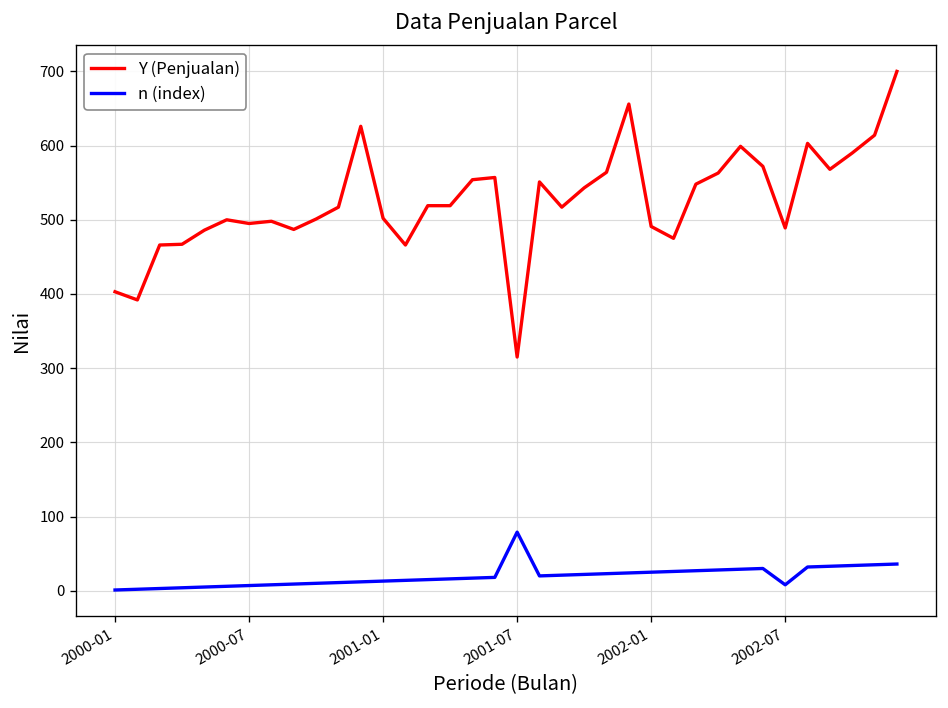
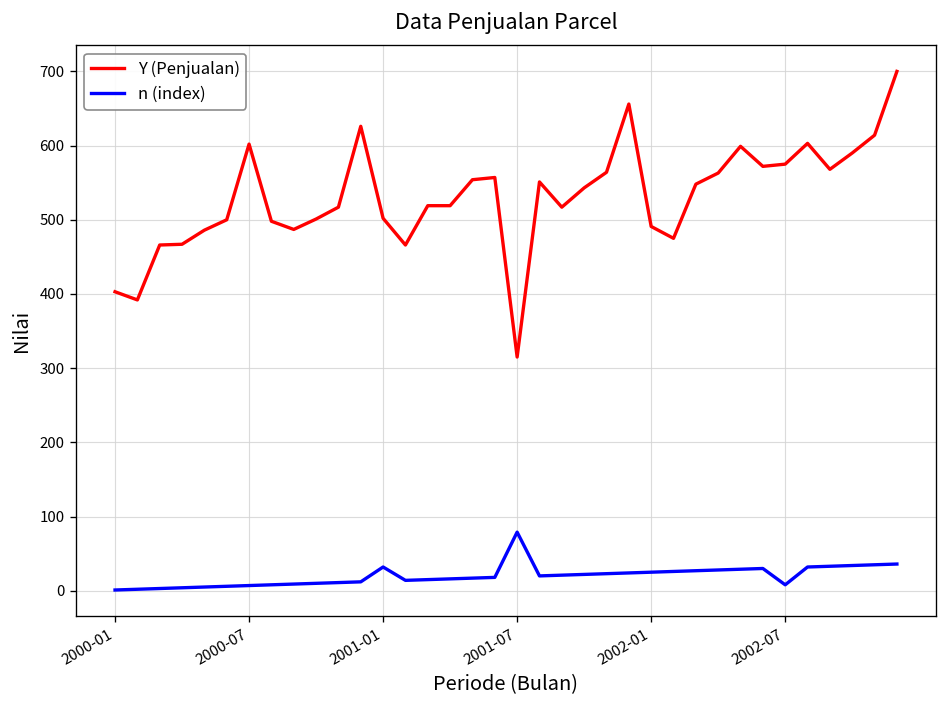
  {
    "Y (Penjualan)": {
      "2000-01": 400,
-     "2000-07": 500,
+     "2000-07": 600,
      "2001-01": 500,
      "2001-07": 320,
      "2002-01": 490,
-     "2002-07": 490
+     "2002-07": 580
    },
    "n (index)": {
      "2000-01": 0,
      "2000-07": 10,
-     "2001-01": 10,
+     "2001-01": 30,
      "2001-07": 80,
      "2002-01": 30,
      "2002-07": 10
    }
  }
